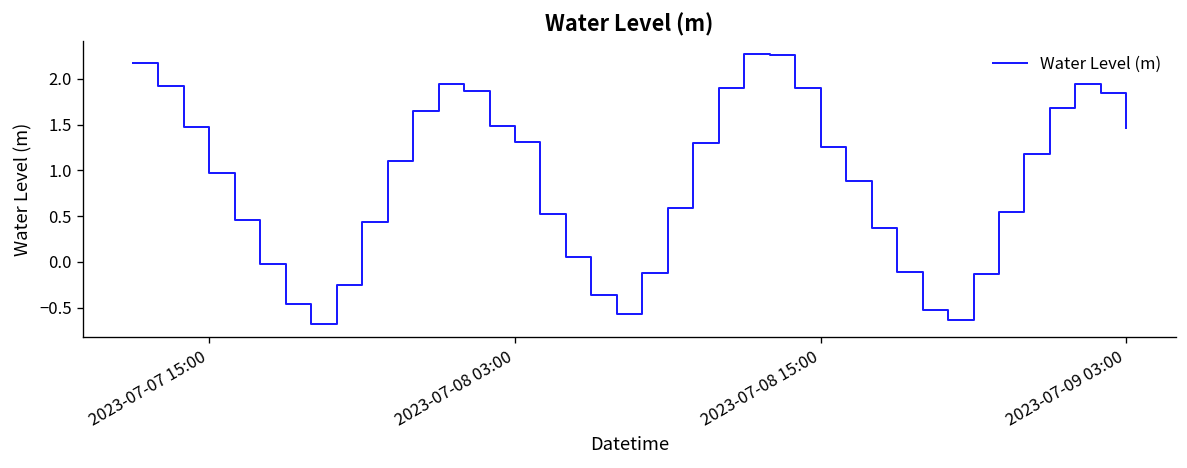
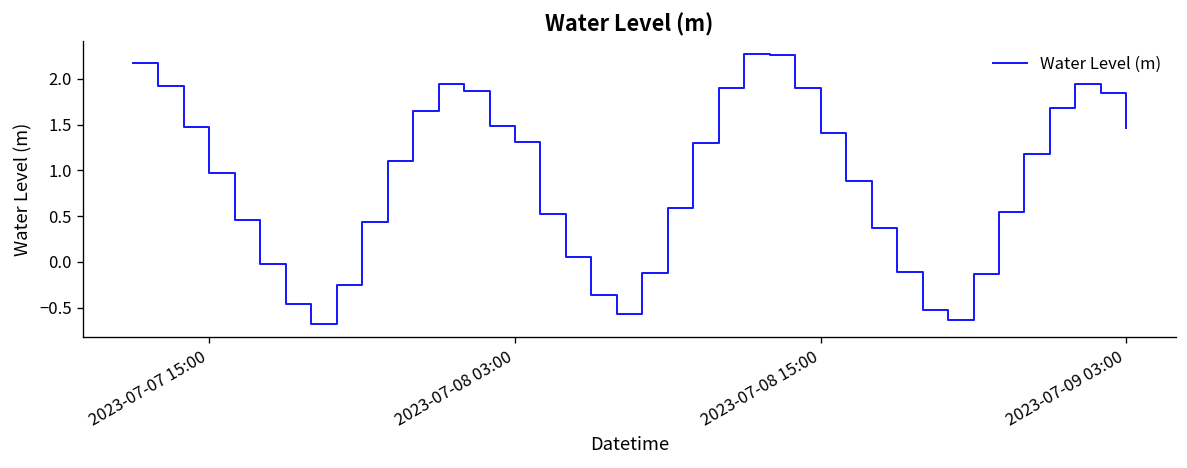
  {
    "2023-07-07 15:00": 1.0,
    "2023-07-08 03:00": 1.3,
-   "2023-07-08 15:00": 1.3,
+   "2023-07-08 15:00": 1.4,
    "2023-07-09 03:00": 1.5
  }
